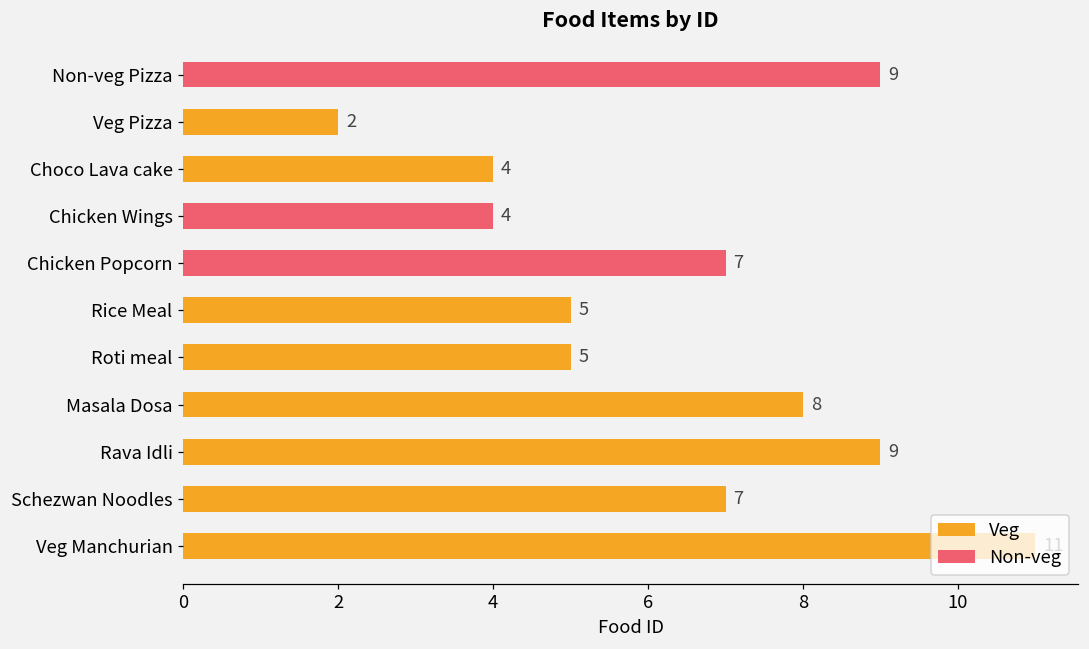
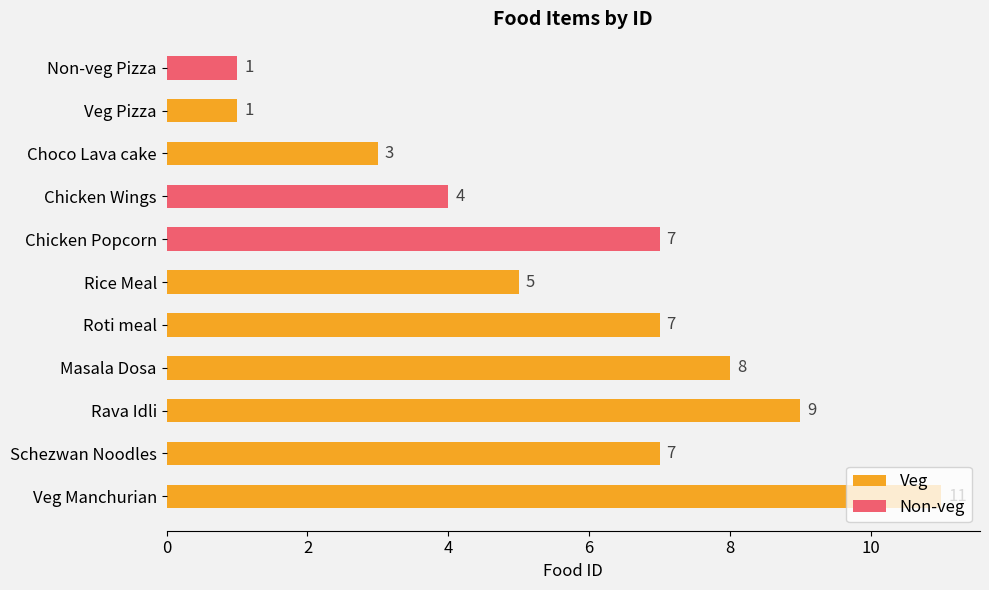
  {
-   "Non-veg Pizza": 9,
-   "Veg Pizza": 2,
-   "Choco Lava cake": 4,
+   "Non-veg Pizza": 1,
+   "Veg Pizza": 1,
+   "Choco Lava cake": 3,
    "Chicken Wings": 4,
    "Chicken Popcorn": 7,
    "Rice Meal": 5,
-   "Roti meal": 5,
+   "Roti meal": 7,
    "Masala Dosa": 8,
    "Rava Idli": 9,
    "Schezwan Noodles": 7
  }
